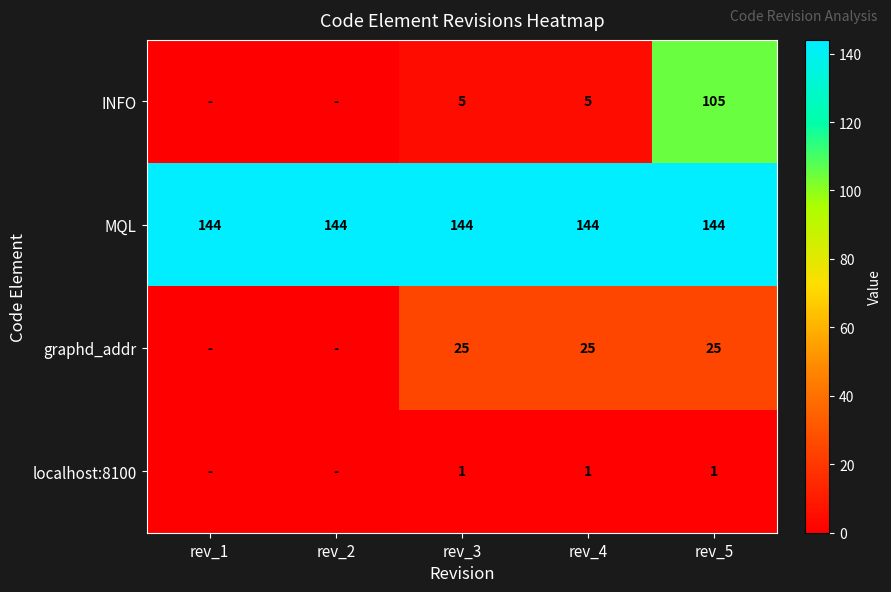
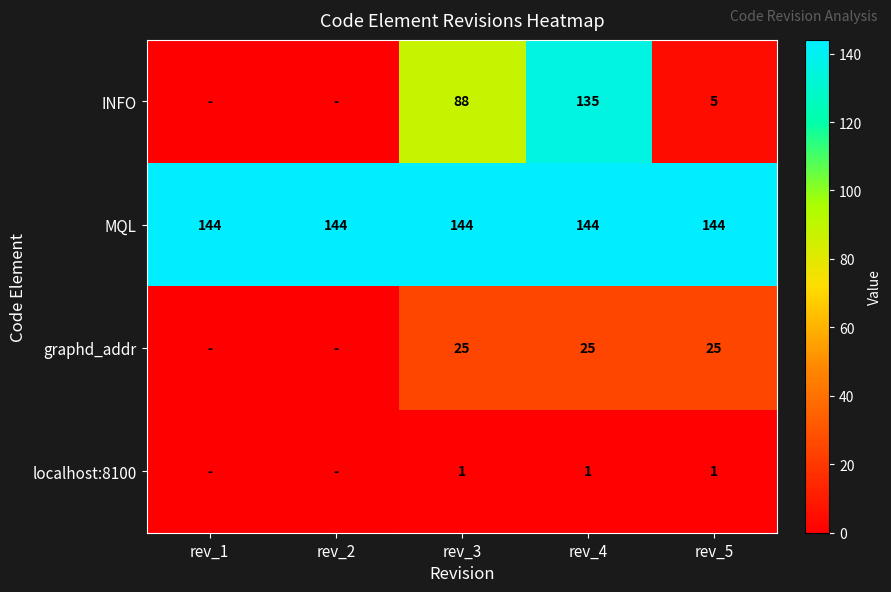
  {
    "INFO": {
-     "rev_3": 5,
-     "rev_4": 5,
-     "rev_5": 105
+     "rev_3": 88,
+     "rev_4": 135,
+     "rev_5": 5
    },
    "MQL": {
      "rev_1": 144,
      "rev_2": 144,
      "rev_3": 144,
      "rev_4": 144,
      "rev_5": 144
    },
    "graphd_addr": {
      "rev_3": 25,
      "rev_4": 25,
      "rev_5": 25
    },
    "localhost:8100": {
      "rev_3": 1,
      "rev_4": 1,
      "rev_5": 1
    }
  }
